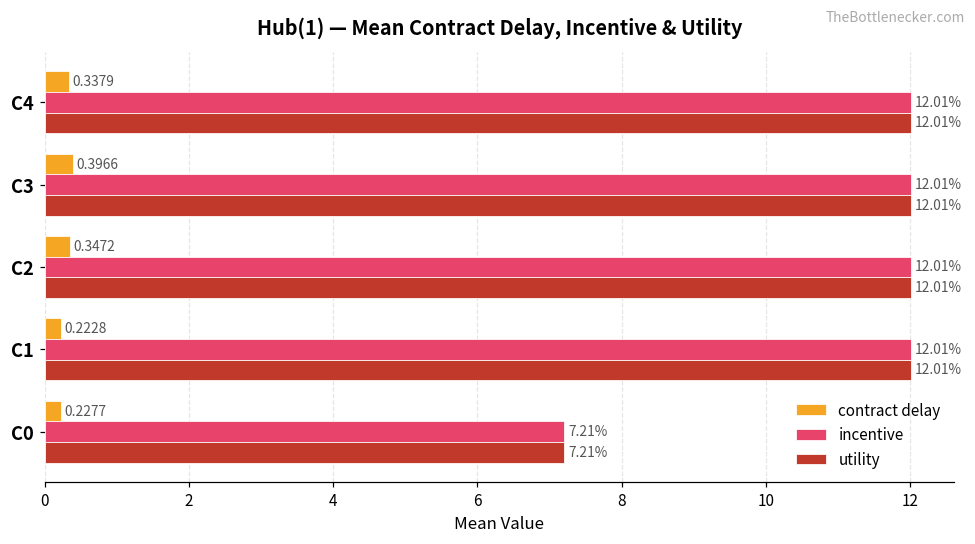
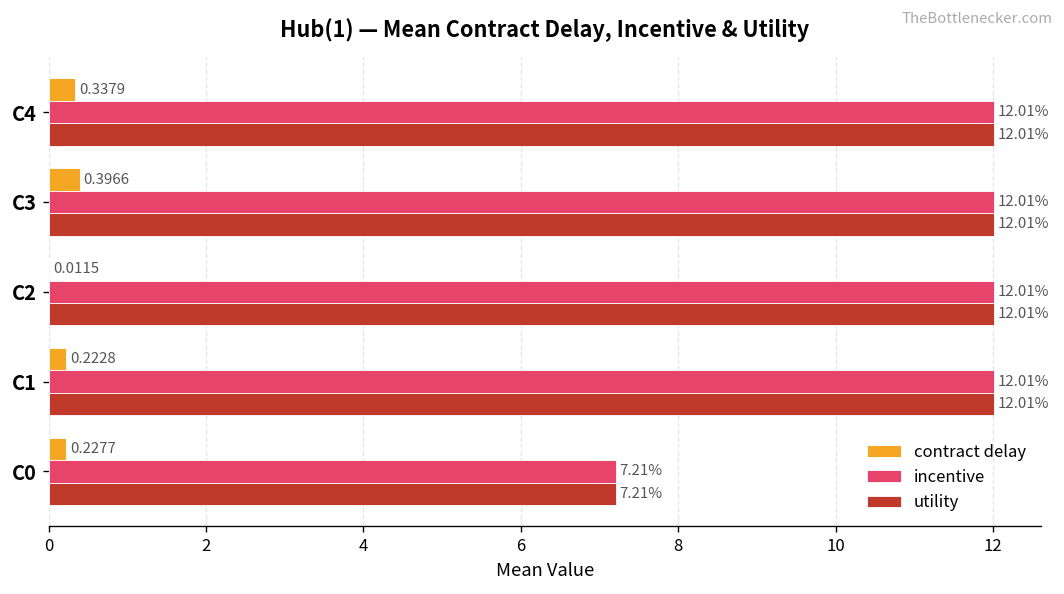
  {
    "contract delay": {
      "C4": "0.3379",
      "C3": "0.3966",
-     "C2": "0.3472",
+     "C2": "0.0115",
      "C1": "0.2228",
      "C0": "0.2277"
    },
    "incentive": {
      "C4": "12.01%",
      "C3": "12.01%",
      "C2": "12.01%",
      "C1": "12.01%",
      "C0": "7.21%"
    },
    "utility": {
      "C4": "12.01%",
      "C3": "12.01%",
      "C2": "12.01%",
      "C1": "12.01%",
      "C0": "7.21%"
    }
  }
